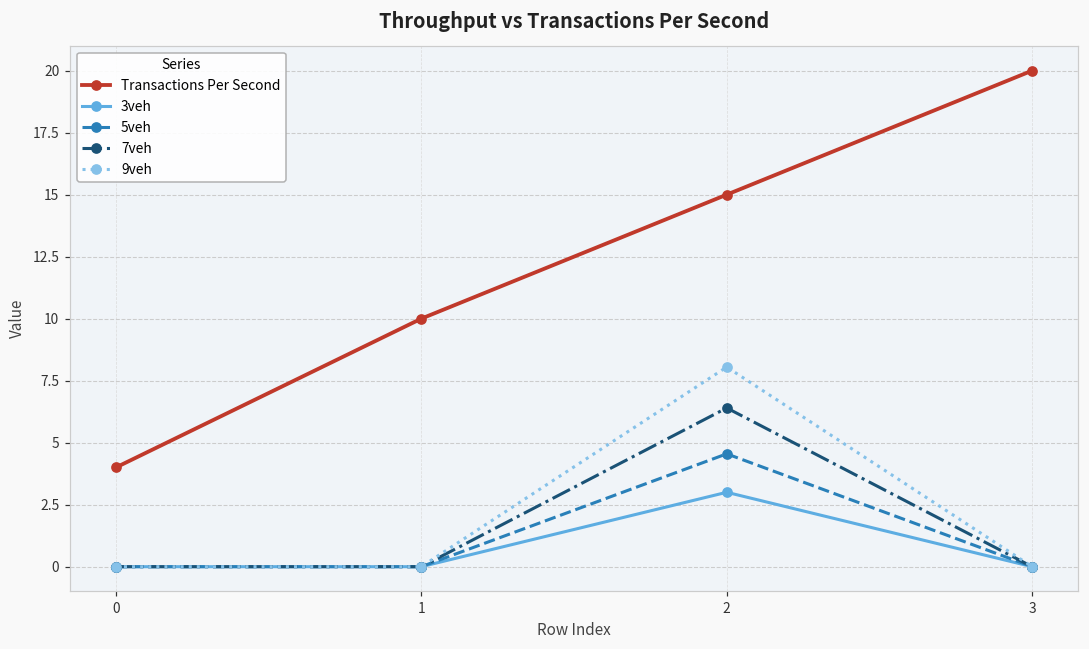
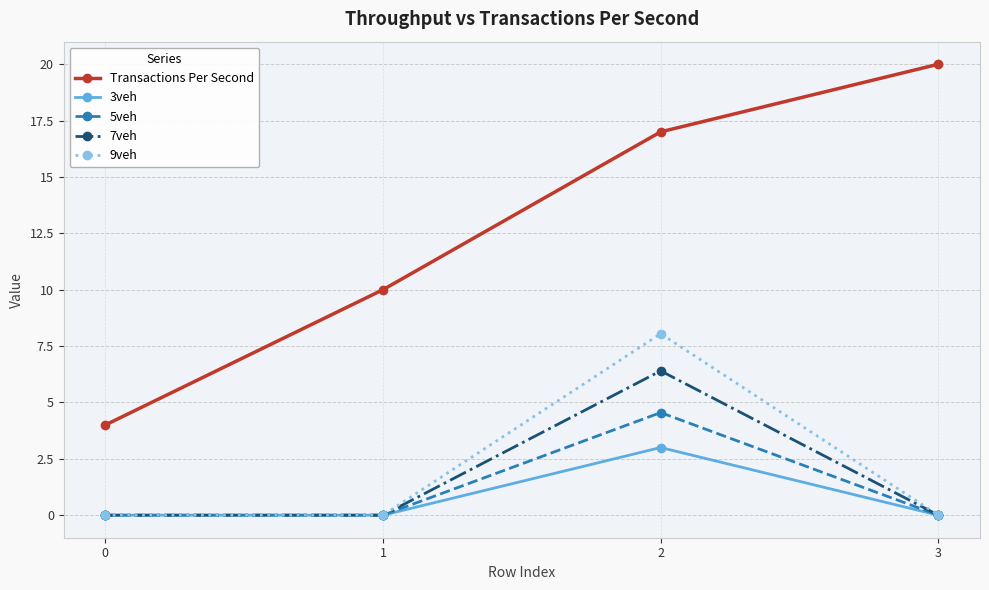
  {
    "Transactions Per Second": {
      "0": 4,
      "1": 10,
-     "2": 15,
+     "2": 17,
      "3": 20
    },
    "5veh": {
      "2": 4.6
    },
    "7veh": {
      "2": 6.4
    }
  }
